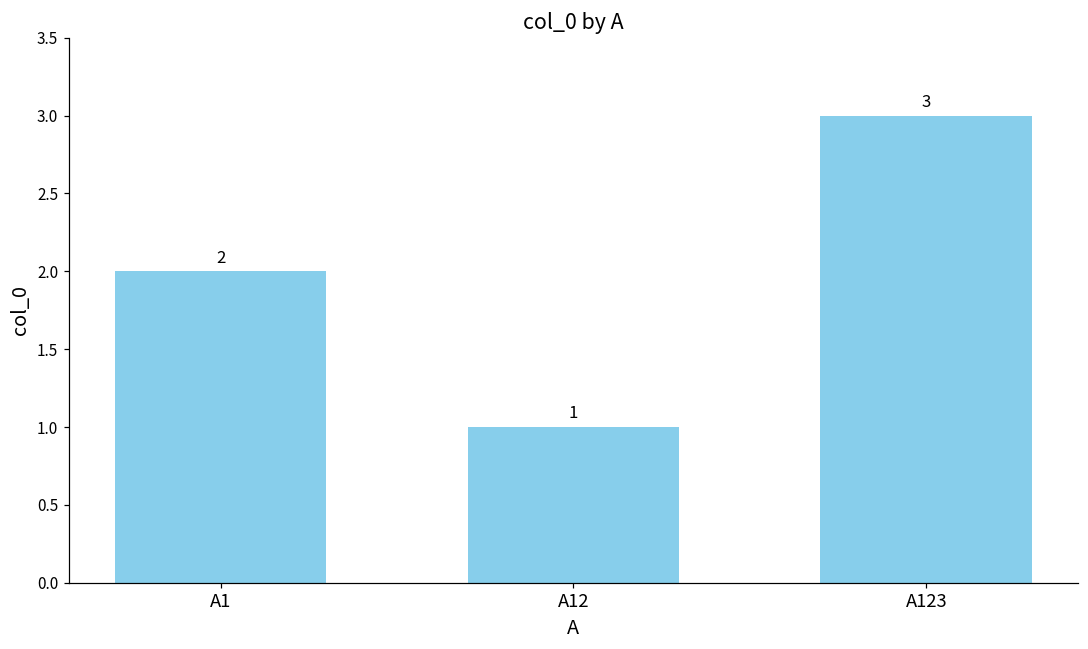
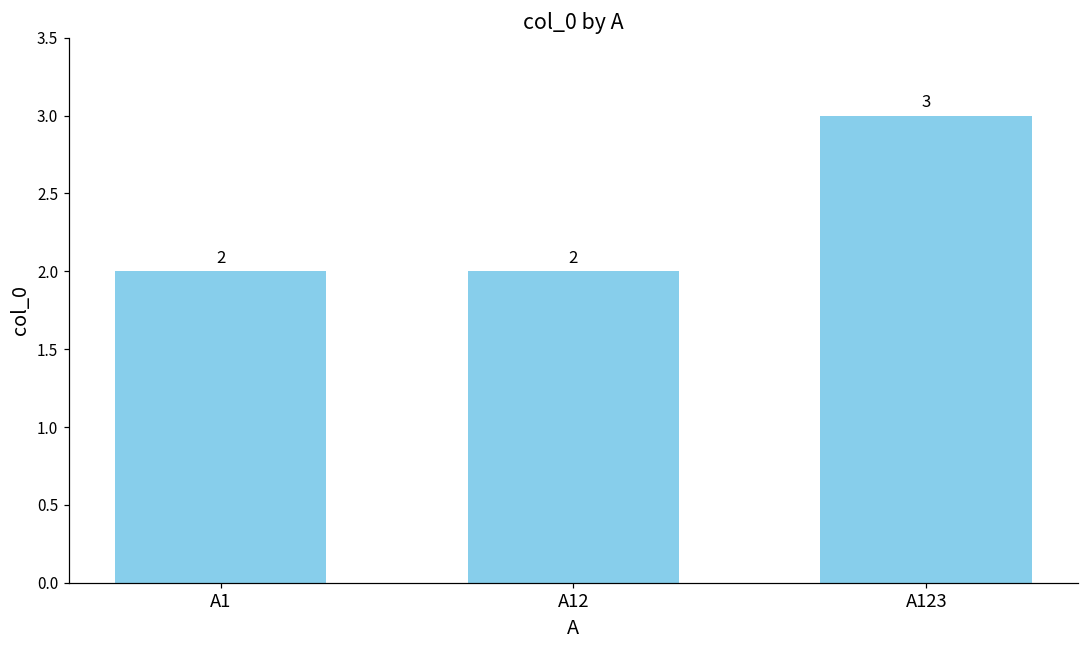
  {
    "A1": 2,
-   "A12": 1,
+   "A12": 2,
    "A123": 3
  }
